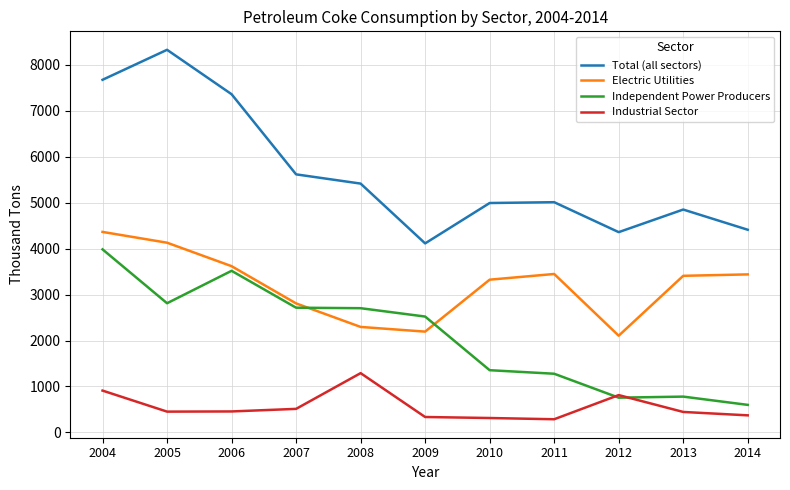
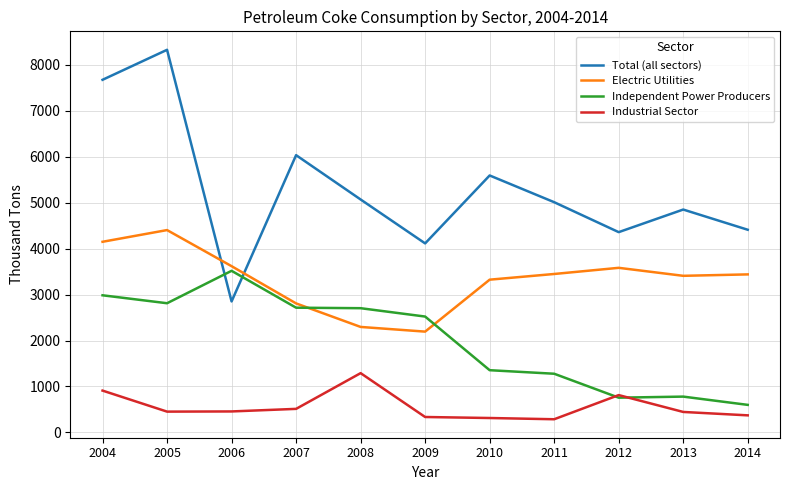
  {
    "Total (all sectors)": {
      "2004": 7700,
      "2005": 8300,
-     "2006": 7400,
-     "2007": 5600,
-     "2008": 5400,
+     "2006": 2900,
+     "2007": 6000,
+     "2008": 5100,
      "2009": 4100,
-     "2010": 5000,
+     "2010": 5600,
      "2011": 5000,
      "2012": 4400,
      "2013": 4900,
      "2014": 4400
    },
    "Electric Utilities": {
-     "2004": 4400,
-     "2005": 4100,
+     "2004": 4200,
+     "2005": 4400,
      "2006": 3600,
      "2007": 2800,
      "2008": 2300,
      "2009": 2200,
      "2010": 3300,
      "2011": 3400,
-     "2012": 2100,
+     "2012": 3600,
      "2013": 3400,
      "2014": 3400
    },
    "Independent Power Producers": {
-     "2004": 4000,
+     "2004": 3000,
      "2005": 2800,
      "2006": 3500,
      "2007": 2700,
      "2008": 2700,
      "2009": 2500,
      "2010": 1400,
      "2011": 1300,
      "2012": 800,
      "2013": 800,
      "2014": 600
    },
    "Industrial Sector": {
      "2004": 900,
      "2005": 500,
      "2006": 500,
      "2007": 500,
      "2008": 1300,
      "2009": 300,
      "2010": 300,
      "2011": 300,
      "2012": 800,
      "2013": 400,
      "2014": 400
    }
  }
